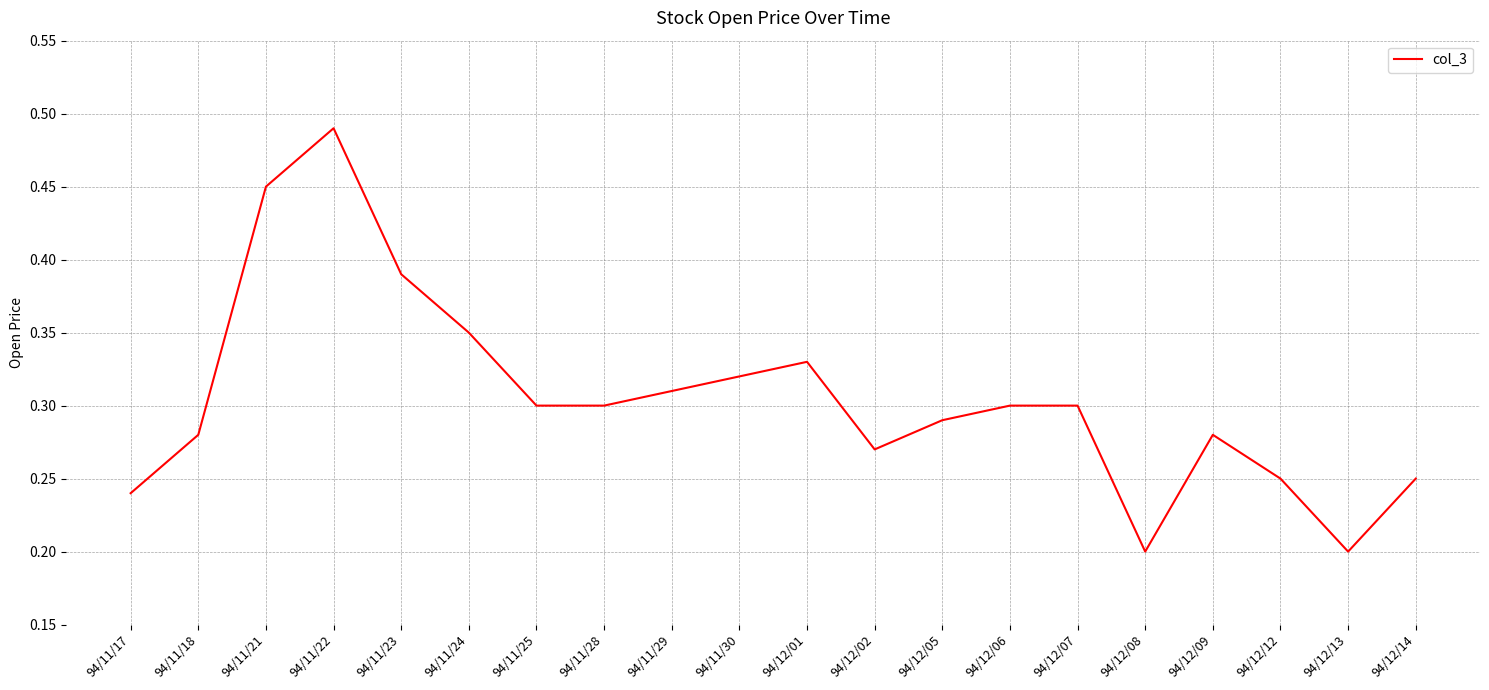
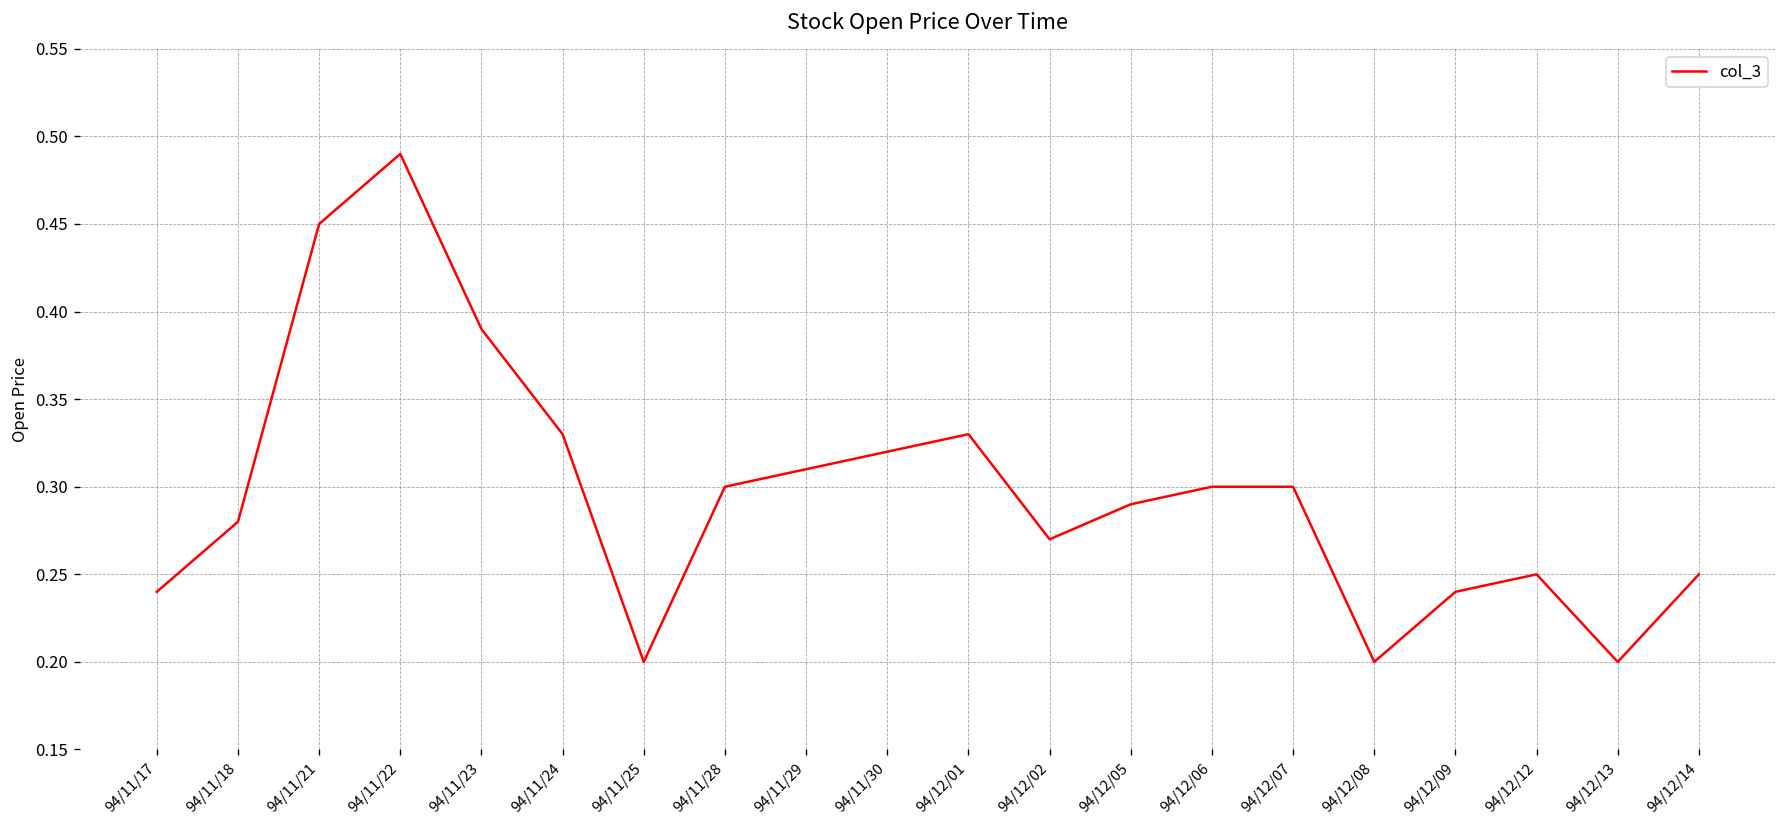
  {
    "94/11/17": 0.24,
    "94/11/18": 0.28,
    "94/11/21": 0.45,
    "94/11/22": 0.49,
    "94/11/23": 0.39,
-   "94/11/24": 0.35,
-   "94/11/25": 0.3,
+   "94/11/24": 0.33,
+   "94/11/25": 0.2,
    "94/11/28": 0.30,
    "94/11/29": 0.31,
    "94/11/30": 0.32,
    "94/12/01": 0.33,
    "94/12/02": 0.27,
    "94/12/05": 0.29,
    "94/12/06": 0.30,
    "94/12/07": 0.30,
    "94/12/08": 0.20,
-   "94/12/09": 0.28,
+   "94/12/09": 0.24,
    "94/12/12": 0.25,
    "94/12/13": 0.20,
    "94/12/14": 0.25
  }
